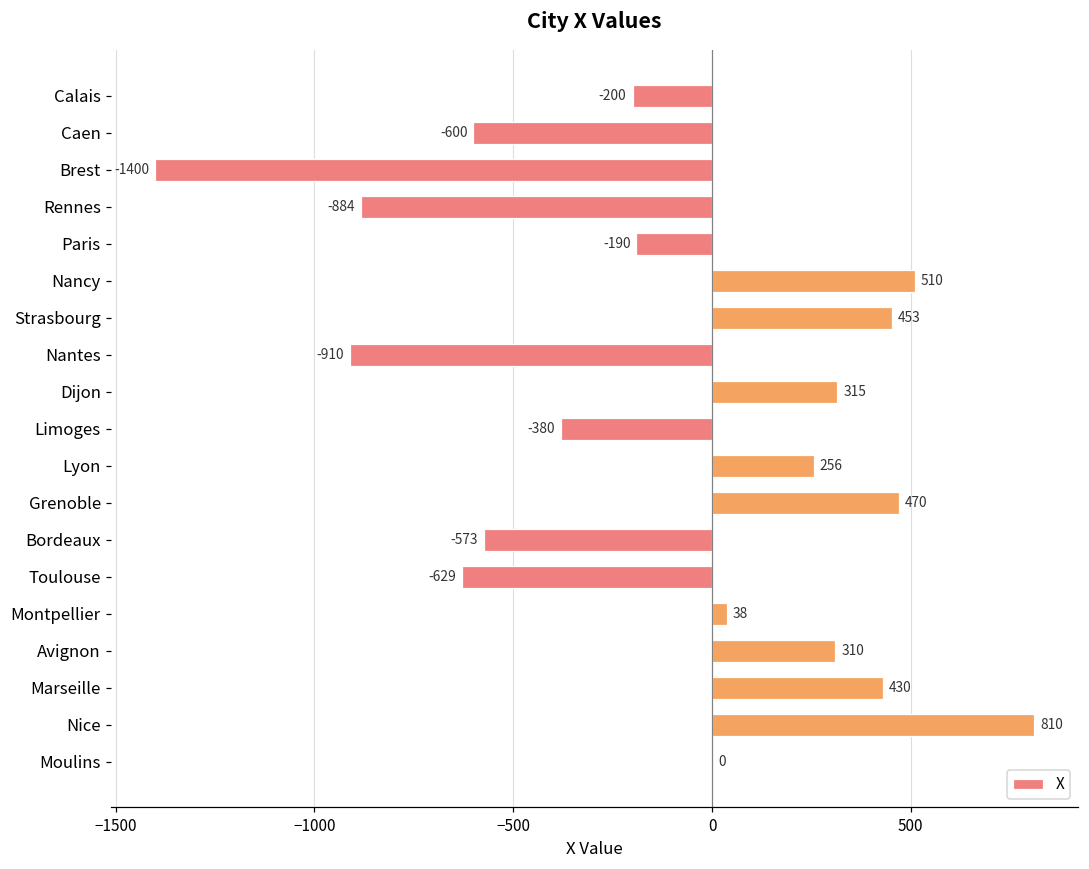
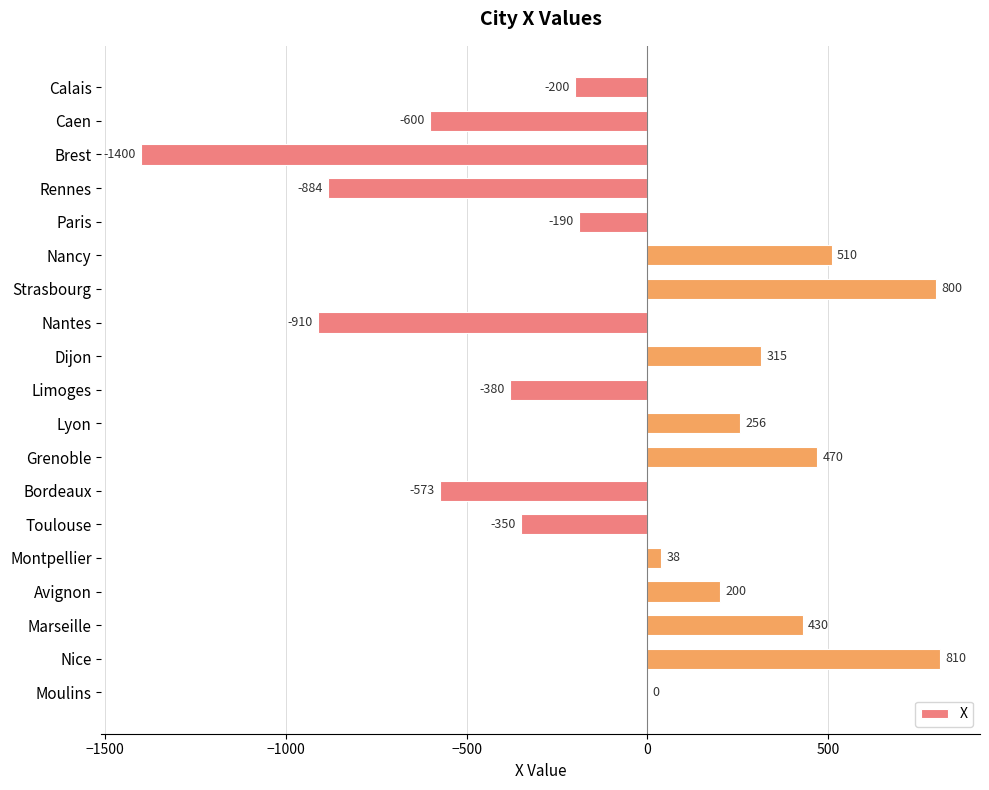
  {
    "Calais": -200,
    "Caen": -600,
    "Brest": -1400,
    "Rennes": -884,
    "Paris": -190,
    "Nancy": 510,
-   "Strasbourg": 453,
+   "Strasbourg": 800,
    "Nantes": -910,
    "Dijon": 315,
    "Limoges": -380,
    "Lyon": 256,
    "Grenoble": 470,
    "Bordeaux": -573,
-   "Toulouse": -629,
+   "Toulouse": -350,
    "Montpellier": 38,
-   "Avignon": 310,
+   "Avignon": 200,
    "Marseille": 430,
    "Nice": 810,
    "Moulins": 0
  }
